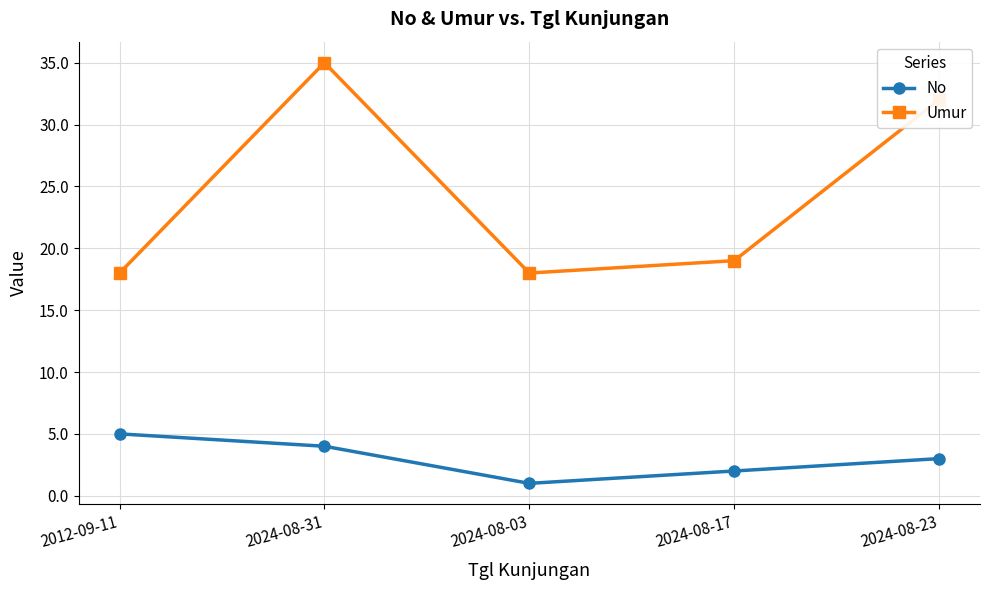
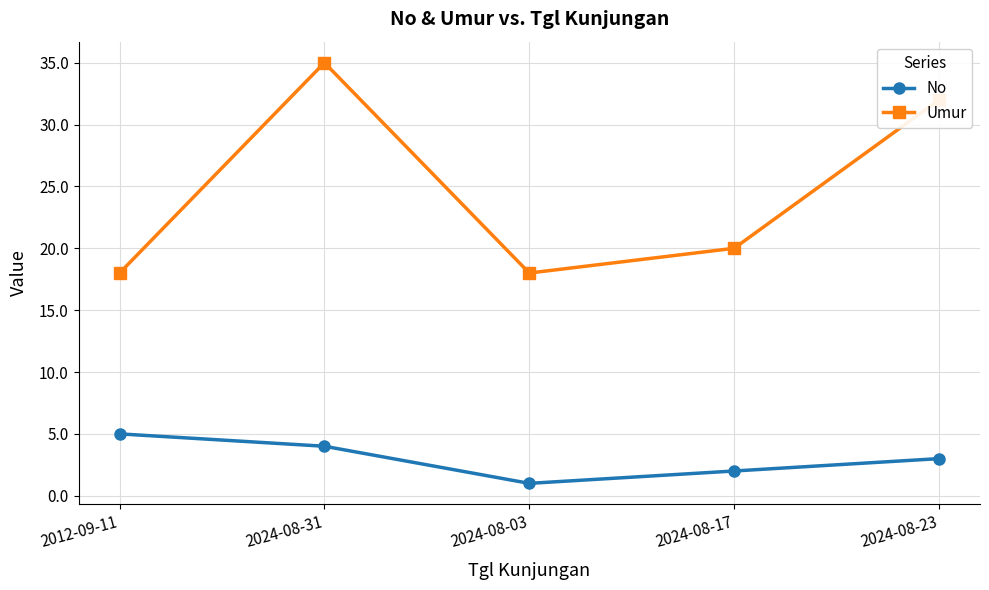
  {
    "No": {
      "2012-09-11": 5,
      "2024-08-31": 4,
      "2024-08-03": 1,
      "2024-08-17": 2,
      "2024-08-23": 3
    },
    "Umur": {
      "2012-09-11": 18,
      "2024-08-31": 35,
      "2024-08-03": 18,
-     "2024-08-17": 19
+     "2024-08-17": 20
    }
  }
